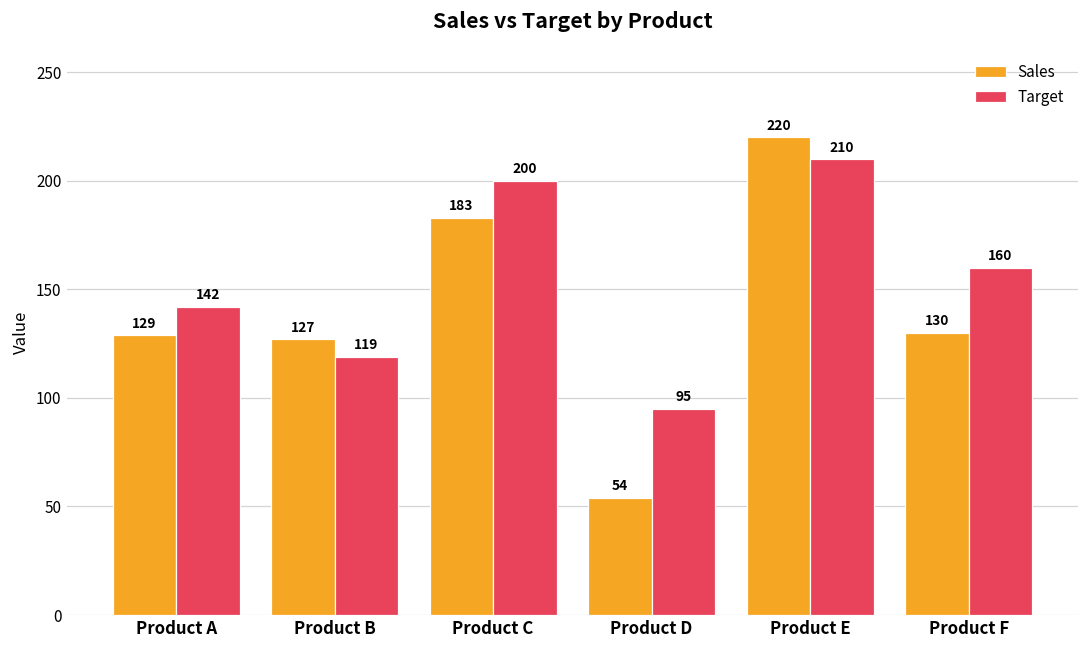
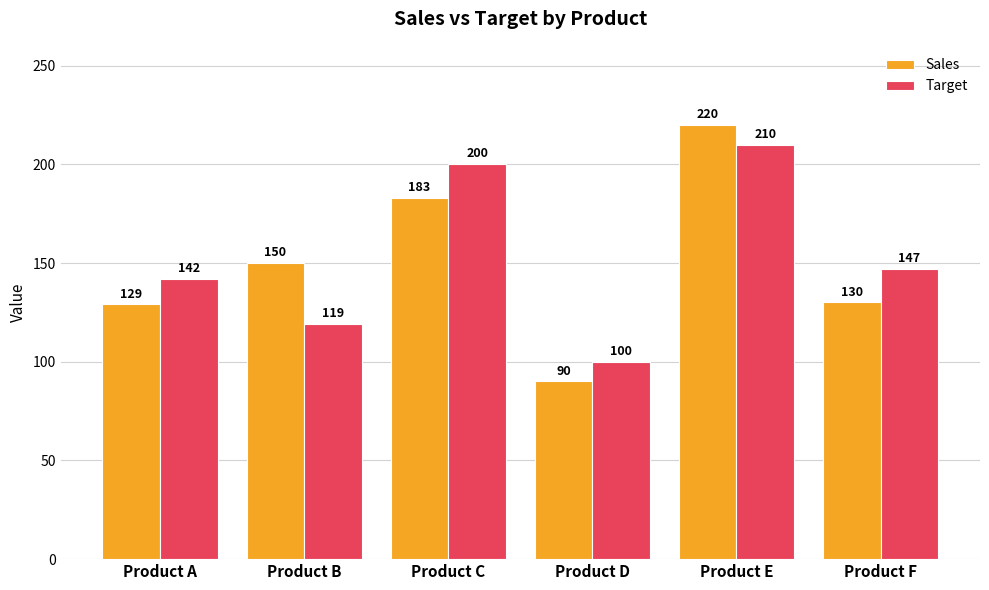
  {
    "Sales": {
      "Product A": 129,
-     "Product B": 127,
+     "Product B": 150,
      "Product C": 183,
-     "Product D": 54,
+     "Product D": 90,
      "Product E": 220,
      "Product F": 130
    },
    "Target": {
      "Product A": 142,
      "Product B": 119,
      "Product C": 200,
-     "Product D": 95,
+     "Product D": 100,
      "Product E": 210,
-     "Product F": 160
+     "Product F": 147
    }
  }
